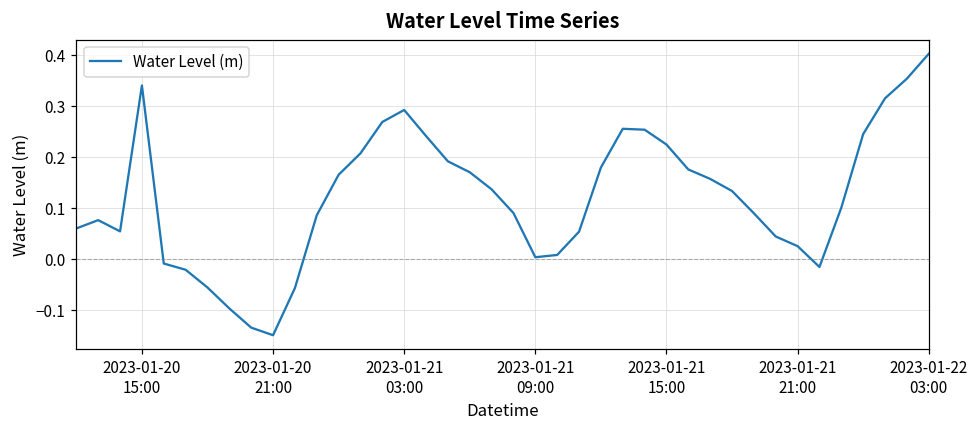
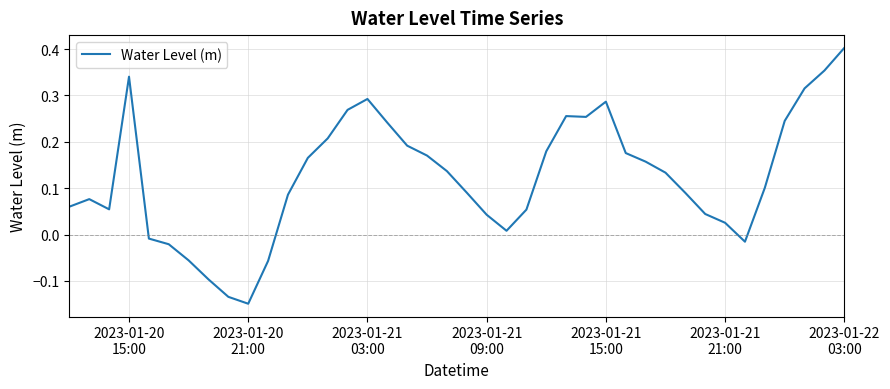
  {
    "2023-01-20 15:00": 0.34,
    "2023-01-20 21:00": -0.15,
    "2023-01-21 03:00": 0.29,
-   "2023-01-21 09:00": 0.00,
-   "2023-01-21 15:00": 0.22,
+   "2023-01-21 09:00": 0.04,
+   "2023-01-21 15:00": 0.29,
    "2023-01-21 21:00": 0.03,
    "2023-01-22 03:00": 0.40
  }
